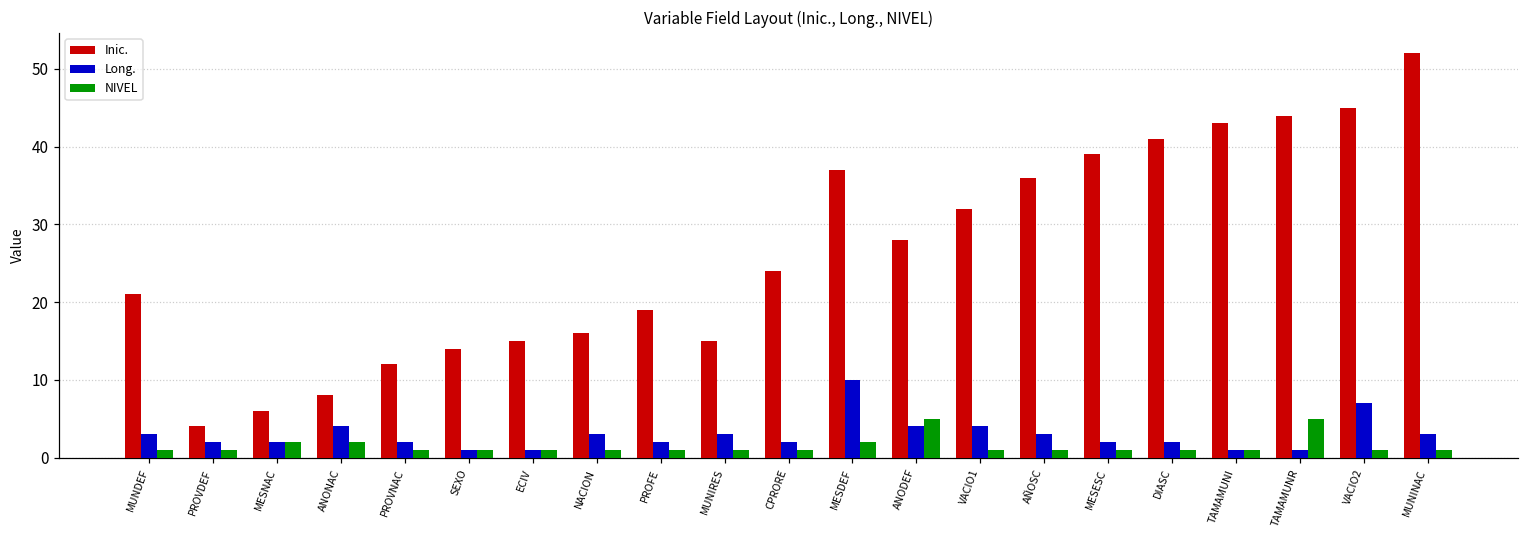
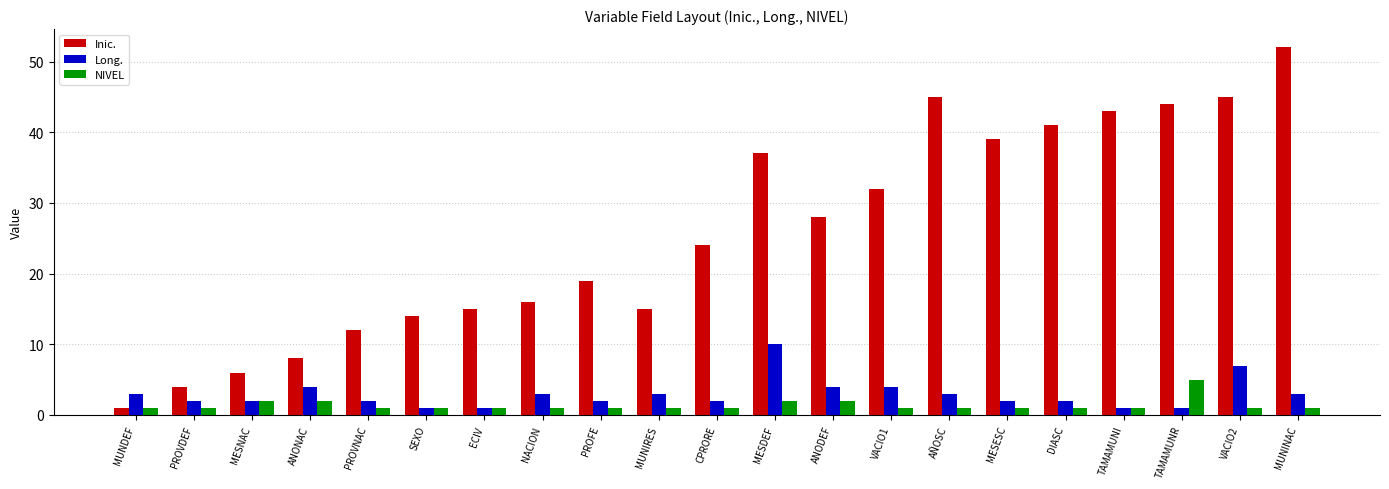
  {
    "Inic.": {
-     "MUNDEF": 21,
+     "MUNDEF": 1,
      "PROVDEF": 4,
      "MESNAC": 6,
      "ANONAC": 8,
      "PROVNAC": 12,
      "SEXO": 14,
      "ECIV": 15,
      "NACION": 16,
      "PROFE": 19,
      "MUNIRES": 15,
      "CPRORE": 24,
      "MESDEF": 37,
      "ANODEF": 28,
      "VACIO1": 32,
-     "AÑOSC": 36,
+     "AÑOSC": 45,
      "MESESC": 39,
      "DIASC": 41,
      "TAMAMUNI": 43,
      "TAMAMUNR": 44,
      "VACIO2": 45,
      "MUNINAC": 52
    },
    "Long.": {
      "MUNDEF": 3,
      "PROVDEF": 2,
      "MESNAC": 2,
      "ANONAC": 4,
      "PROVNAC": 2,
      "SEXO": 1,
      "ECIV": 1,
      "NACION": 3,
      "PROFE": 2,
      "MUNIRES": 3,
      "CPRORE": 2,
      "MESDEF": 10,
      "ANODEF": 4,
      "VACIO1": 4,
      "AÑOSC": 3,
      "MESESC": 2,
      "DIASC": 2,
      "TAMAMUNI": 1,
      "TAMAMUNR": 1,
      "VACIO2": 7,
      "MUNINAC": 3
    },
    "NIVEL": {
      "MUNDEF": 1,
      "PROVDEF": 1,
      "MESNAC": 2,
      "ANONAC": 2,
      "PROVNAC": 1,
      "SEXO": 1,
      "ECIV": 1,
      "NACION": 1,
      "PROFE": 1,
      "MUNIRES": 1,
      "CPRORE": 1,
      "MESDEF": 2,
-     "ANODEF": 5,
+     "ANODEF": 2,
      "VACIO1": 1,
      "AÑOSC": 1,
      "MESESC": 1,
      "DIASC": 1,
      "TAMAMUNI": 1,
      "TAMAMUNR": 5,
      "VACIO2": 1,
      "MUNINAC": 1
    }
  }
